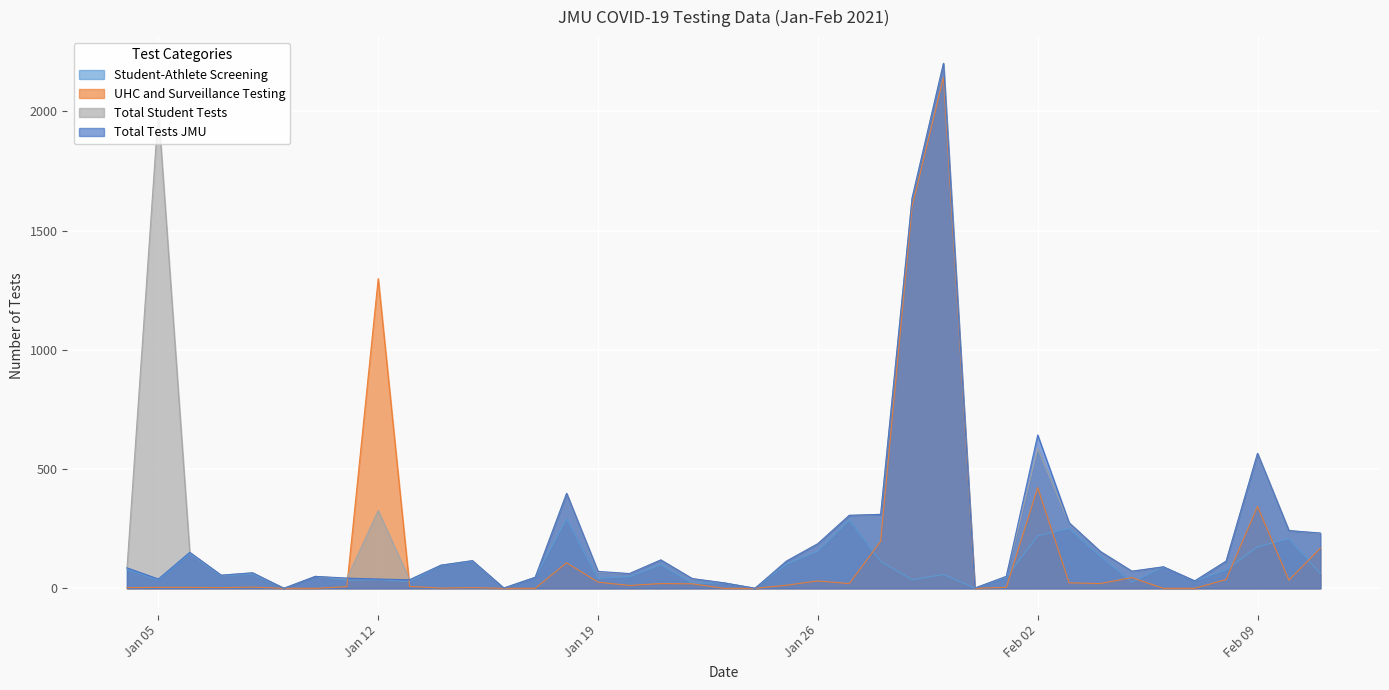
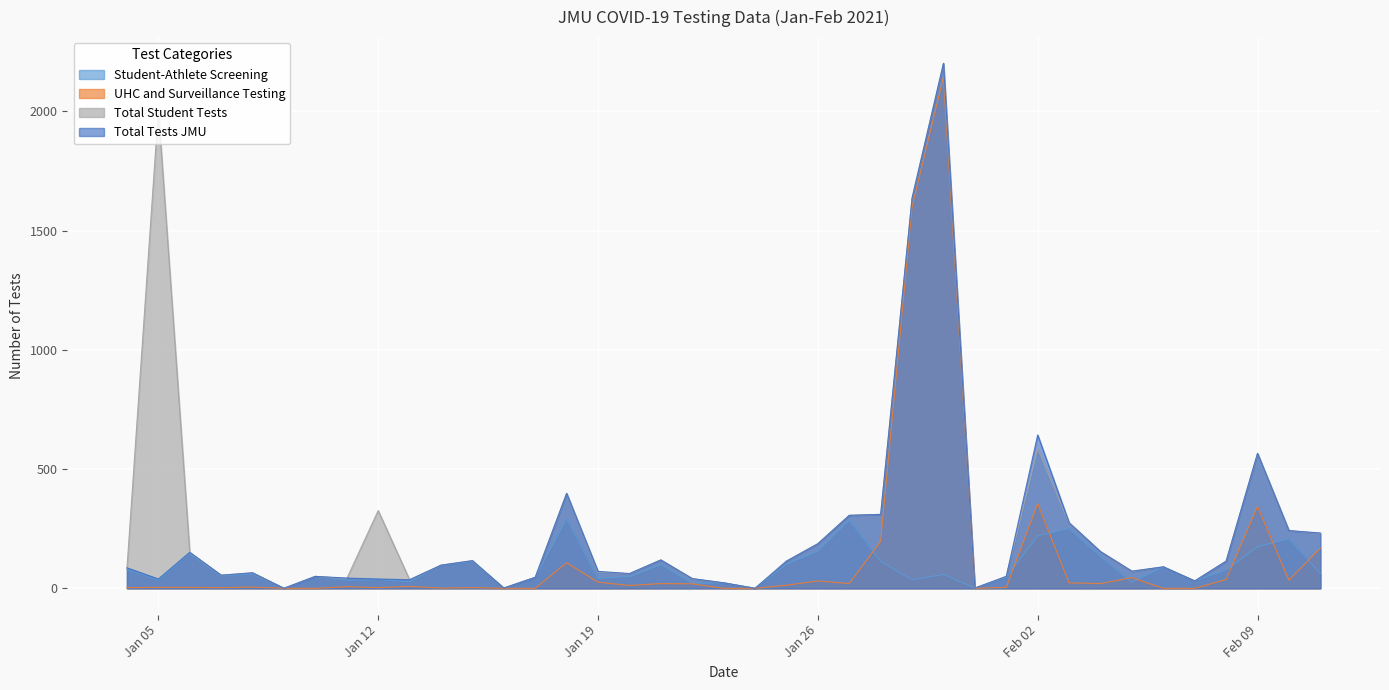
  {
    "UHC and Surveillance Testing": {
      "Jan 05": 0,
-     "Jan 12": 1300,
+     "Jan 12": 0,
      "Jan 19": 30,
      "Jan 26": 30,
-     "Feb 02": 420,
+     "Feb 02": 360,
      "Feb 09": 340
    },
    "Total Student Tests": {
      "Jan 12": 330,
      "Feb 02": 590
    }
  }
